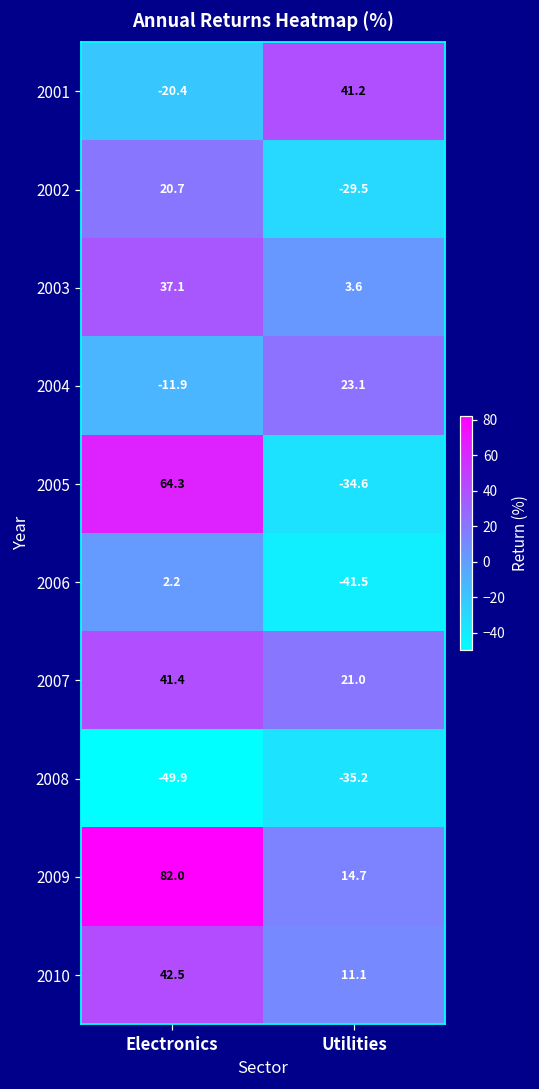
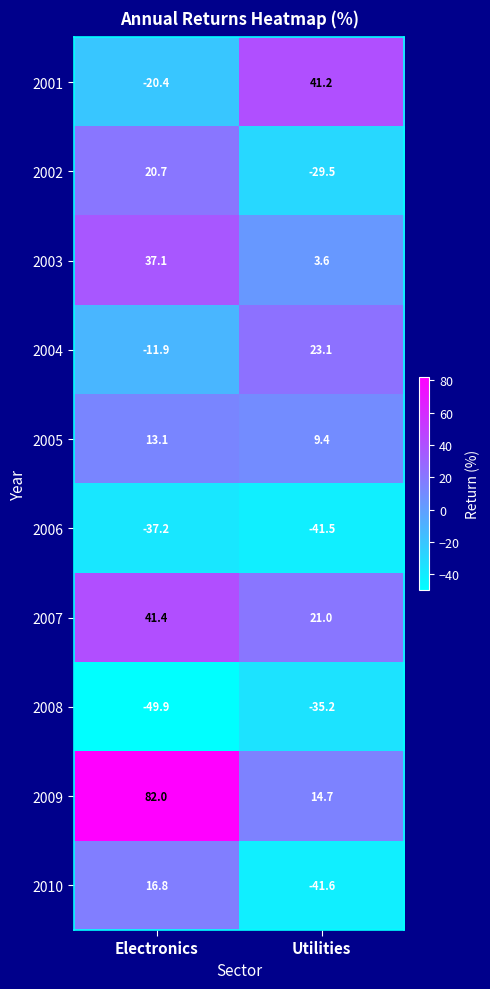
  {
    "2001": {
      "Electronics": -20.4,
      "Utilities": 41.2
    },
    "2002": {
      "Electronics": 20.7,
      "Utilities": -29.5
    },
    "2003": {
      "Electronics": 37.1,
      "Utilities": 3.6
    },
    "2004": {
      "Electronics": -11.9,
      "Utilities": 23.1
    },
    "2005": {
-     "Electronics": 64.3,
-     "Utilities": -34.6
+     "Electronics": 13.1,
+     "Utilities": 9.4
    },
    "2006": {
-     "Electronics": 2.2,
+     "Electronics": -37.2,
      "Utilities": -41.5
    },
    "2007": {
      "Electronics": 41.4,
      "Utilities": 21.0
    },
    "2008": {
      "Electronics": -49.9,
      "Utilities": -35.2
    },
    "2009": {
      "Electronics": 82.0,
      "Utilities": 14.7
    },
    "2010": {
-     "Electronics": 42.5,
-     "Utilities": 11.1
+     "Electronics": 16.8,
+     "Utilities": -41.6
    }
  }
